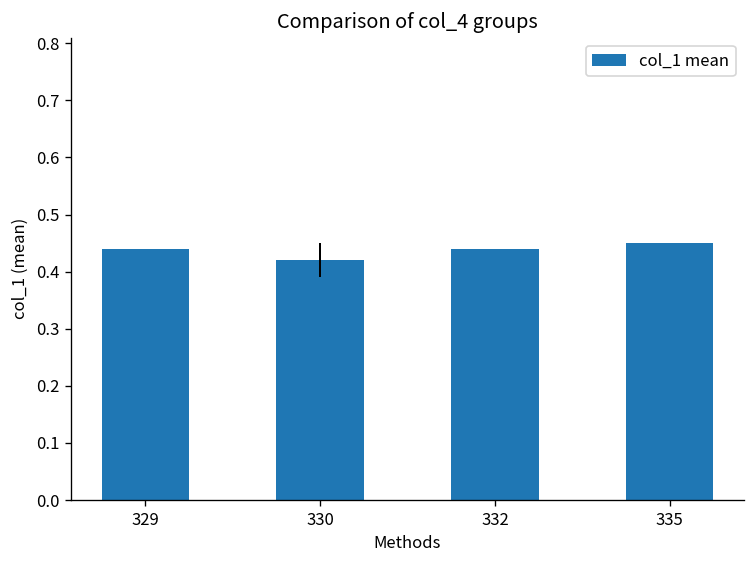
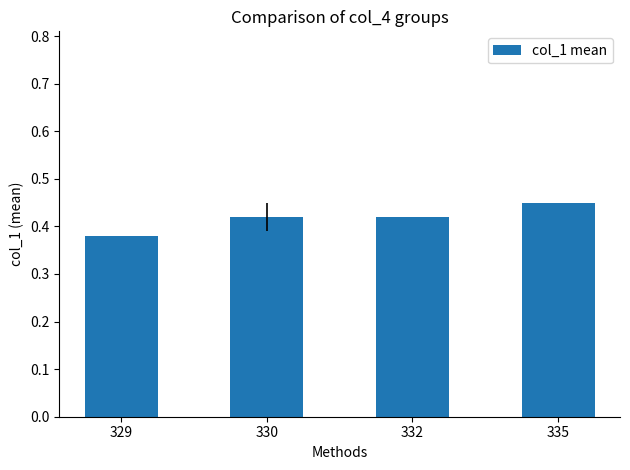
  {
-   "329": 0.44,
+   "329": 0.38,
    "330": 0.42,
-   "332": 0.44,
+   "332": 0.42,
    "335": 0.45
  }
